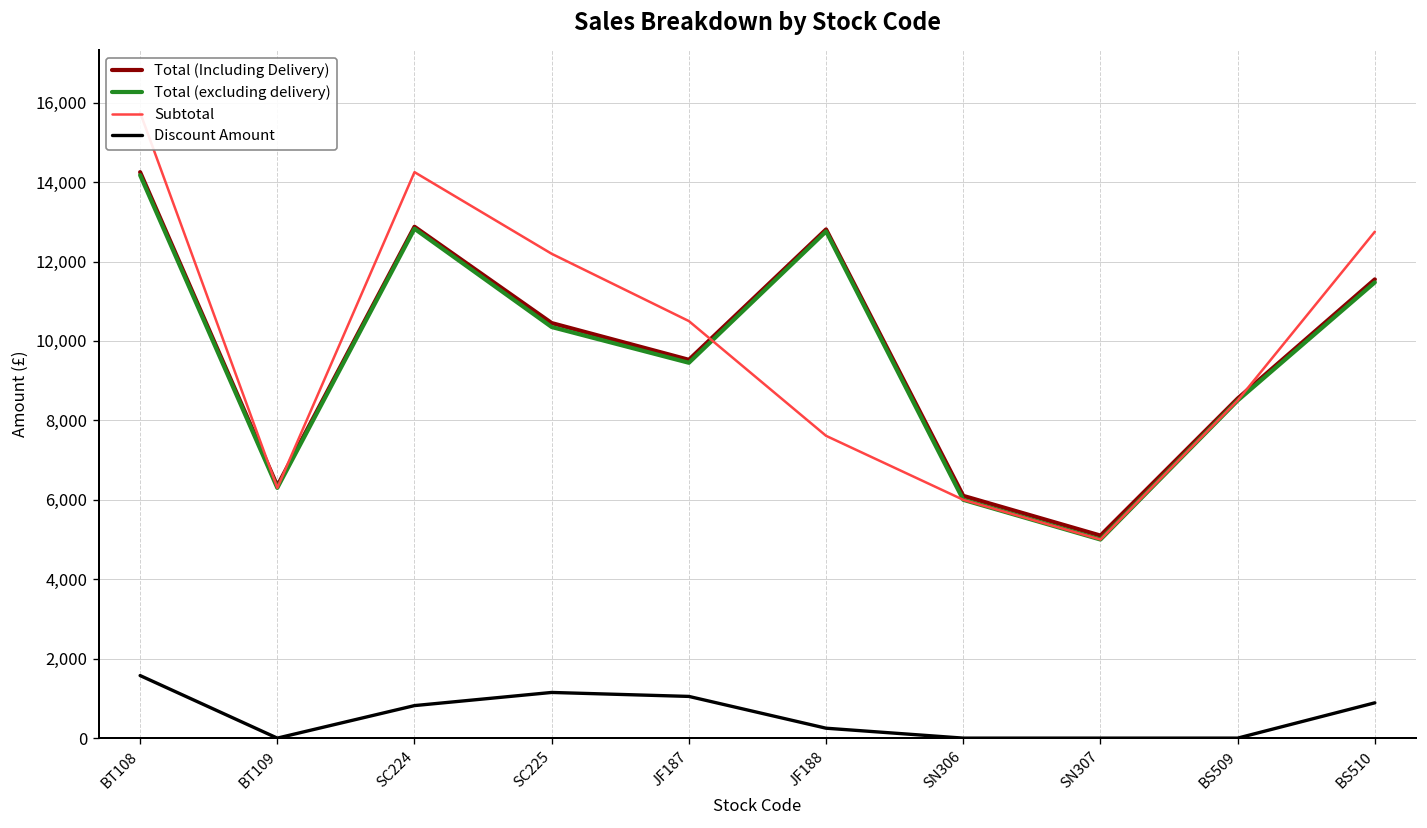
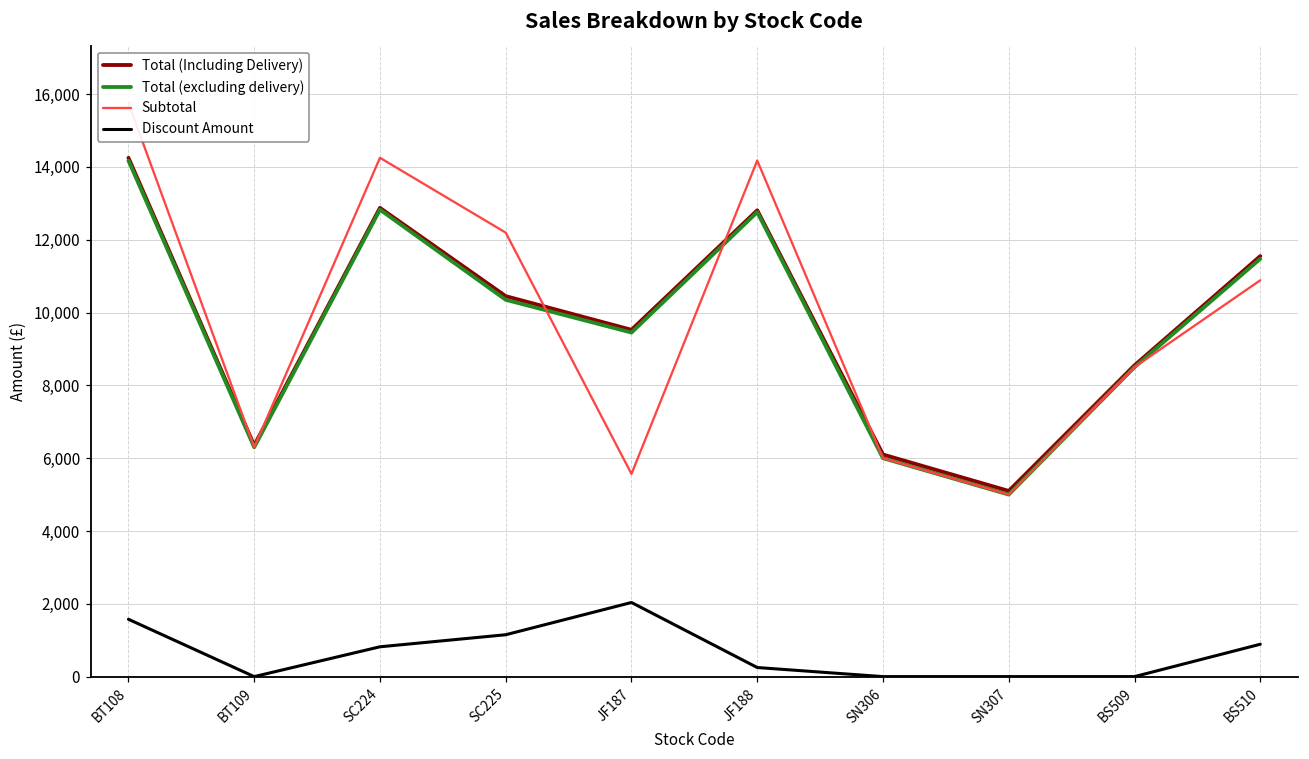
  {
    "Total (Including Delivery)": {
      "SC225": "10,500",
      "SN306": "6,100",
      "SN307": "5,100"
    },
    "Total (excluding delivery)": {
      "SC225": "10,400"
    },
    "Subtotal": {
      "SC224": "14,300",
      "SC225": "12,200",
-     "JF187": "10,500",
-     "JF188": "7,600",
-     "BS510": "12,800"
+     "JF187": "5,600",
+     "JF188": "14,200",
+     "BS510": "10,900"
    },
    "Discount Amount": {
      "BT108": "1,600",
      "BT109": "0",
      "SC224": "800",
      "SC225": "1,200",
-     "JF187": "1,100",
+     "JF187": "2,000",
      "JF188": "200",
      "SN306": "0",
      "SN307": "0",
      "BS509": "0",
      "BS510": "900"
    }
  }
